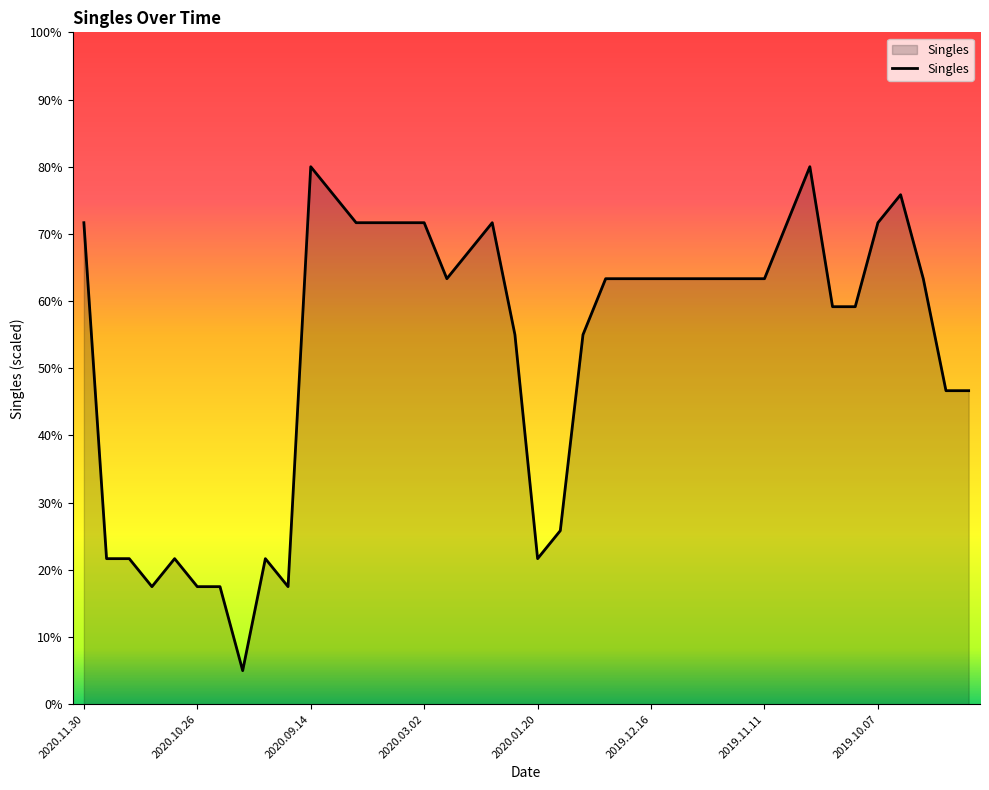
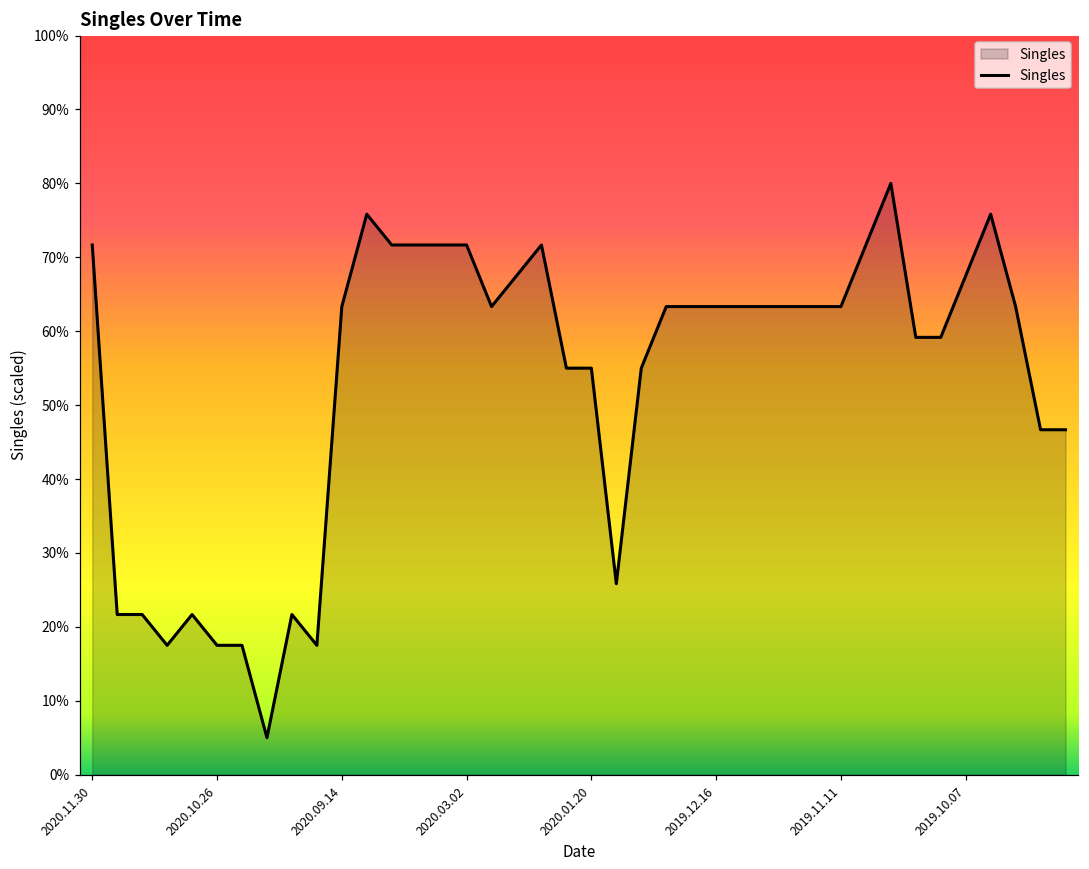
  {
    "2020.11.30": "72%",
    "2020.10.26": "18%",
-   "2020.09.14": "80%",
+   "2020.09.14": "63%",
    "2020.03.02": "72%",
-   "2020.01.20": "22%",
+   "2020.01.20": "55%",
    "2019.12.16": "63%",
    "2019.11.11": "63%",
-   "2019.10.07": "72%"
+   "2019.10.07": "68%"
  }
